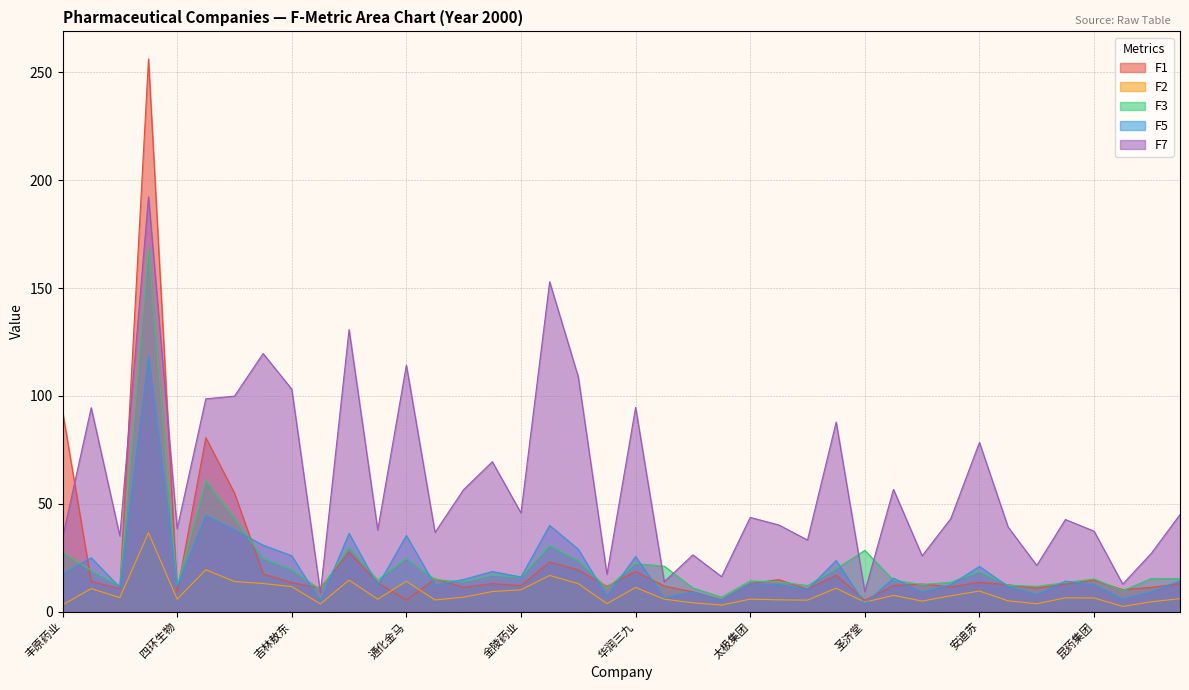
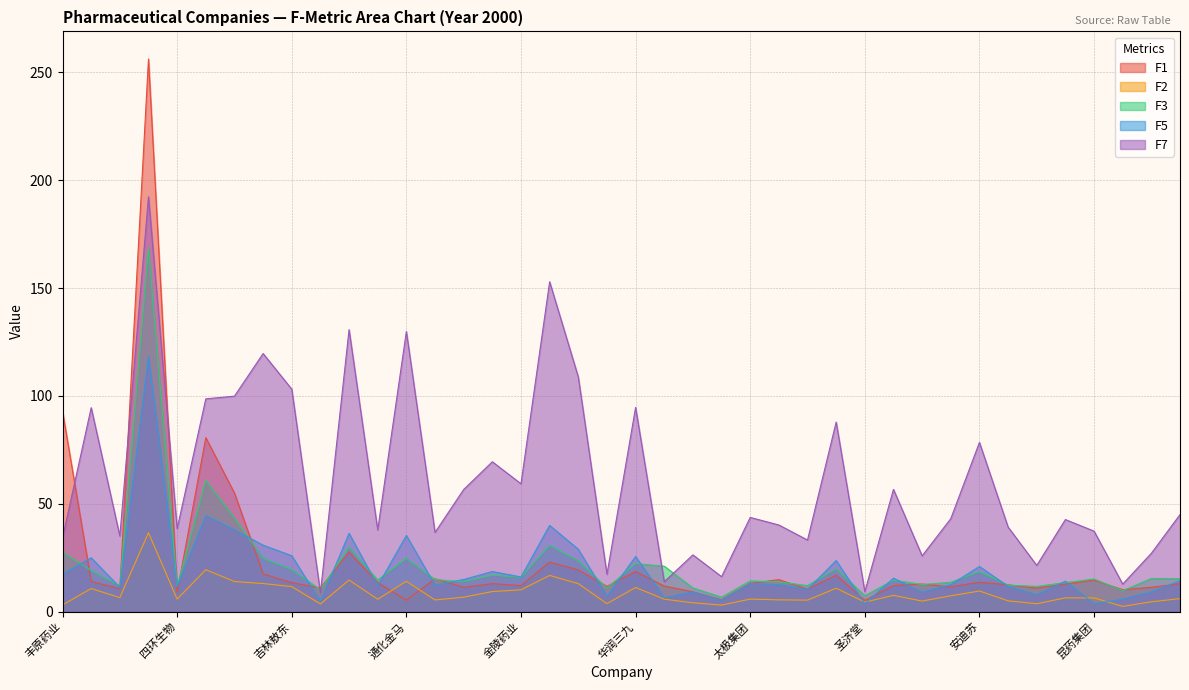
  {
    "F1": {
      "丰原药业": 93,
      "四环生物": 9,
      "吉林敖东": 13,
      "通化金马": 5,
      "金陵药业": 12,
      "华润三九": 19,
      "安迪苏": 14
    },
    "F2": {
      "丰原药业": 3,
      "四环生物": 6,
      "吉林敖东": 12,
      "通化金马": 14,
      "金陵药业": 10,
      "华润三九": 11,
      "太极集团": 6,
      "安迪苏": 10,
      "昆药集团": 6
    },
    "F3": {
      "丰原药业": 28,
      "吉林敖东": 19,
      "通化金马": 25,
      "华润三九": 22,
-     "圣济堂": 28,
+     "圣济堂": 7,
      "安迪苏": 19
    },
    "F5": {
      "丰原药业": 17,
      "吉林敖东": 26,
      "通化金马": 35,
      "华润三九": 26,
      "安迪苏": 21,
-     "昆药集团": 13
+     "昆药集团": 4
    },
    "F7": {
      "丰原药业": 34,
      "四环生物": 38,
      "吉林敖东": 103,
-     "通化金马": 114,
-     "金陵药业": 46,
+     "通化金马": 130,
+     "金陵药业": 59,
      "华润三九": 95,
      "太极集团": 44,
      "圣济堂": 9,
      "安迪苏": 78,
      "昆药集团": 37
    }
  }
